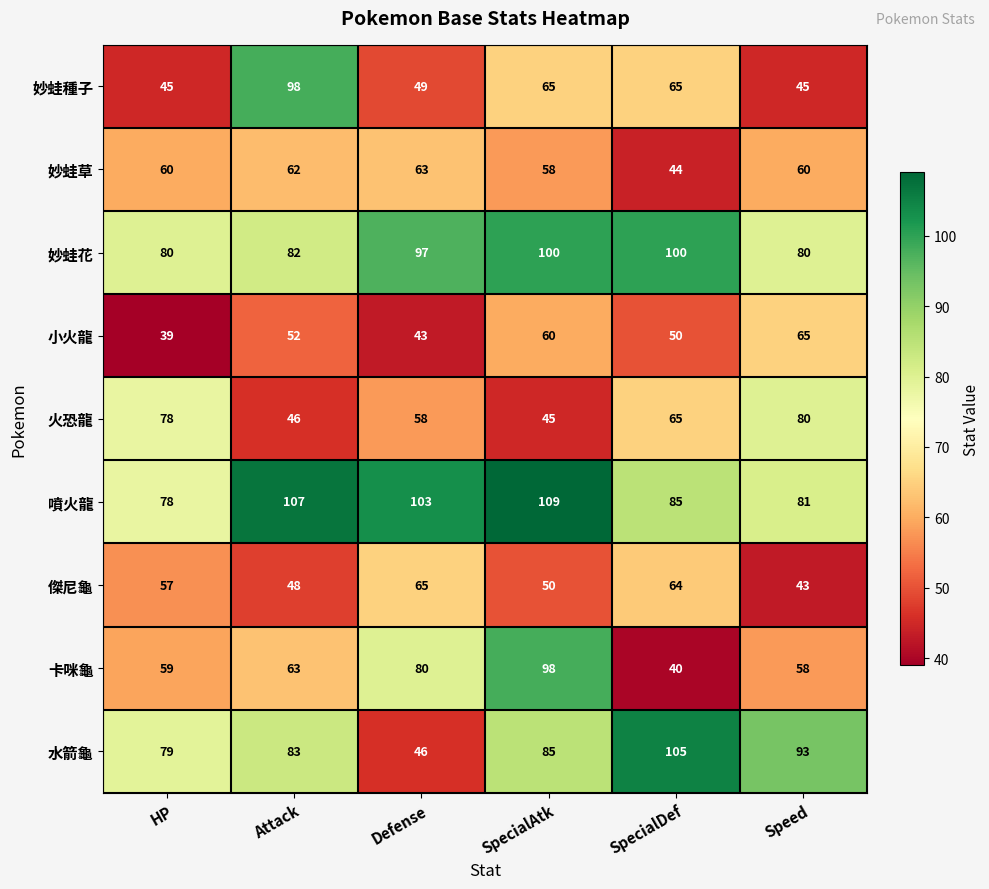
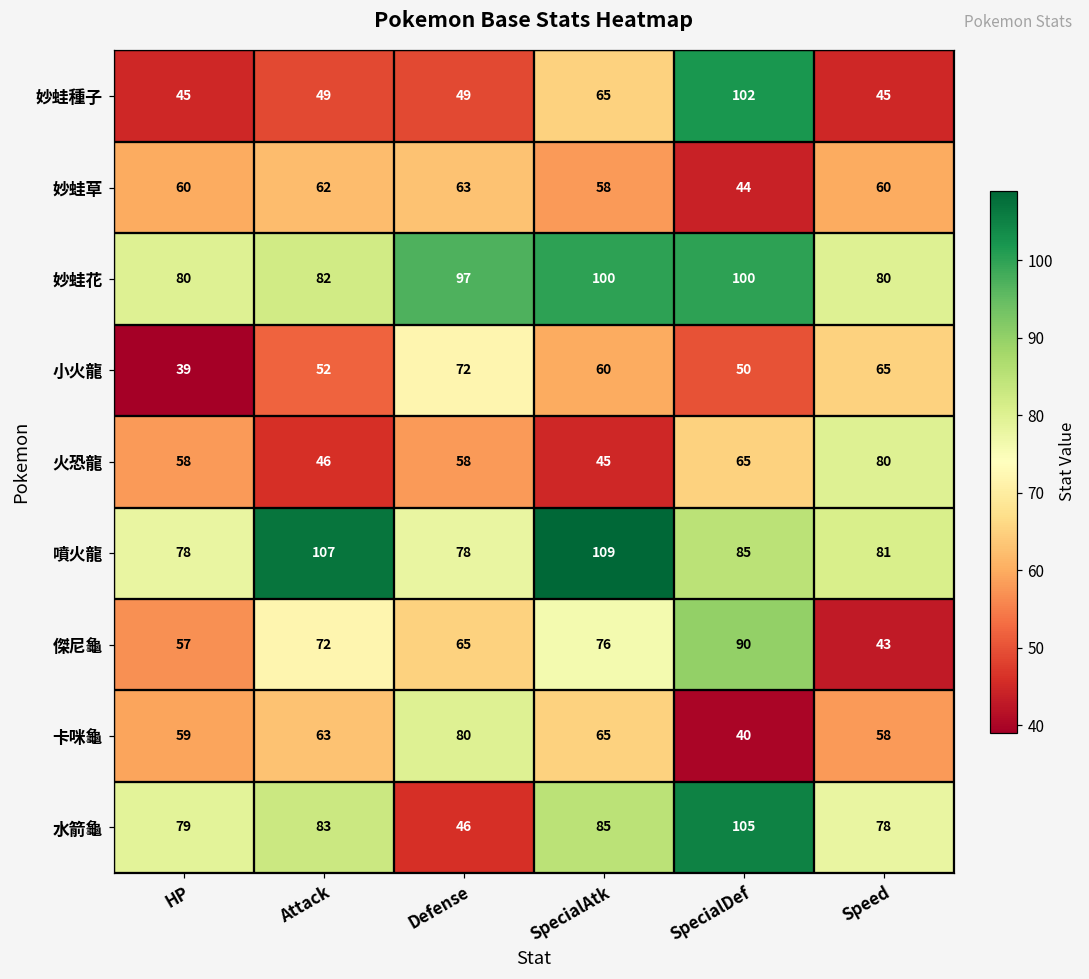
  {
    "妙蛙種子": {
      "HP": 45,
-     "Attack": 98,
+     "Attack": 49,
      "Defense": 49,
      "SpecialAtk": 65,
-     "SpecialDef": 65,
+     "SpecialDef": 102,
      "Speed": 45
    },
    "妙蛙草": {
      "HP": 60,
      "Attack": 62,
      "Defense": 63,
      "SpecialAtk": 58,
      "SpecialDef": 44,
      "Speed": 60
    },
    "妙蛙花": {
      "HP": 80,
      "Attack": 82,
      "Defense": 97,
      "SpecialAtk": 100,
      "SpecialDef": 100,
      "Speed": 80
    },
    "小火龍": {
      "HP": 39,
      "Attack": 52,
-     "Defense": 43,
+     "Defense": 72,
      "SpecialAtk": 60,
      "SpecialDef": 50,
      "Speed": 65
    },
    "火恐龍": {
-     "HP": 78,
+     "HP": 58,
      "Attack": 46,
      "Defense": 58,
      "SpecialAtk": 45,
      "SpecialDef": 65,
      "Speed": 80
    },
    "噴火龍": {
      "HP": 78,
      "Attack": 107,
-     "Defense": 103,
+     "Defense": 78,
      "SpecialAtk": 109,
      "SpecialDef": 85,
      "Speed": 81
    },
    "傑尼龜": {
      "HP": 57,
-     "Attack": 48,
+     "Attack": 72,
      "Defense": 65,
-     "SpecialAtk": 50,
-     "SpecialDef": 64,
+     "SpecialAtk": 76,
+     "SpecialDef": 90,
      "Speed": 43
    },
    "卡咪龜": {
      "HP": 59,
      "Attack": 63,
      "Defense": 80,
-     "SpecialAtk": 98,
+     "SpecialAtk": 65,
      "SpecialDef": 40,
      "Speed": 58
    },
    "水箭龜": {
      "HP": 79,
      "Attack": 83,
      "Defense": 46,
      "SpecialAtk": 85,
      "SpecialDef": 105,
-     "Speed": 93
+     "Speed": 78
    }
  }
